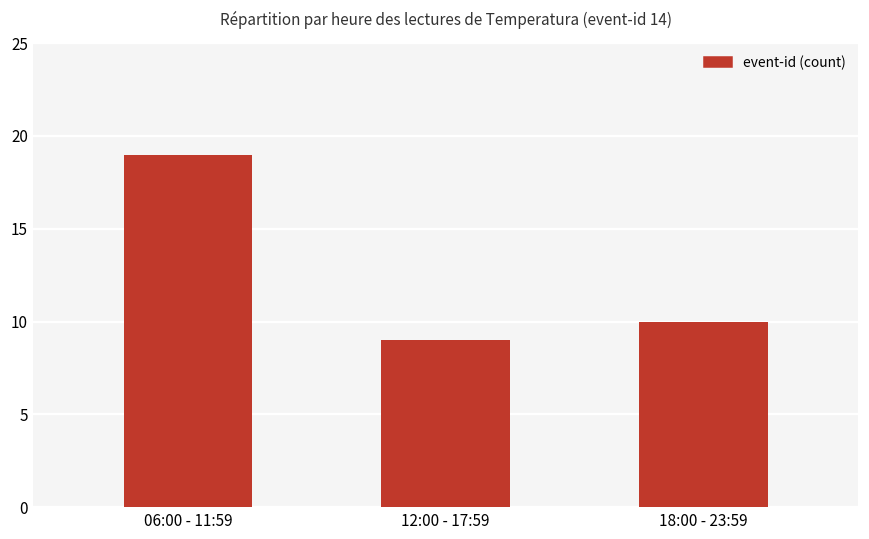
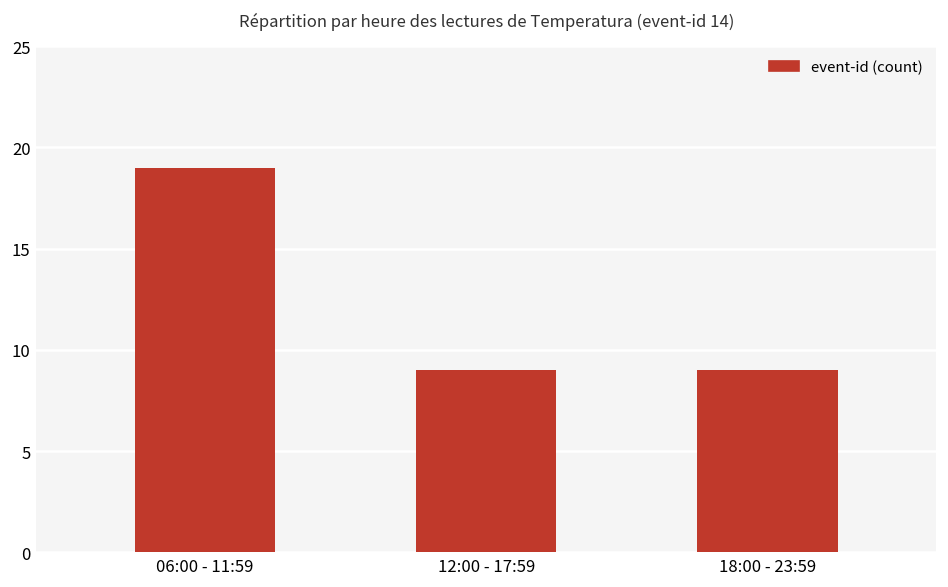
  {
    "06:00 - 11:59": 19,
    "12:00 - 17:59": 9,
-   "18:00 - 23:59": 10
+   "18:00 - 23:59": 9
  }
